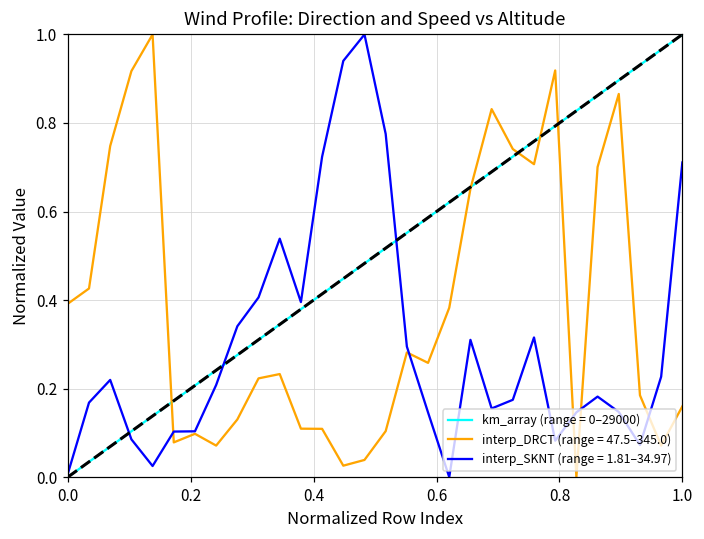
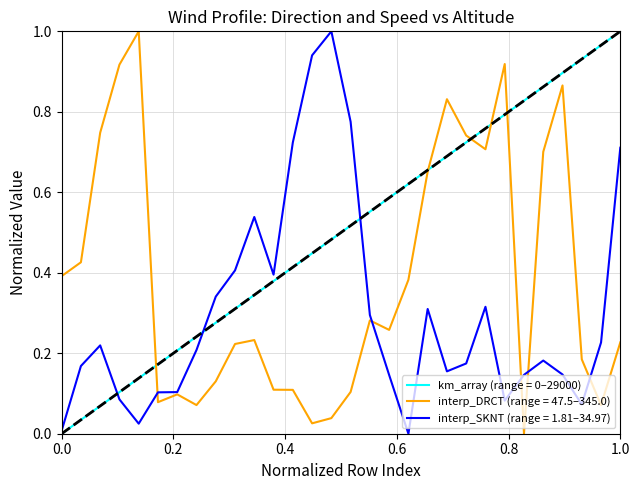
  {
    "interp_DRCT (range = 47.5–345.0)": {
      "0.0": 0.39,
-     "1.0": 0.16
+     "1.0": 0.23
    },
    "interp_SKNT (range = 1.81–34.97)": {
      "0.0": 0.01,
      "1.0": 0.71
    }
  }
